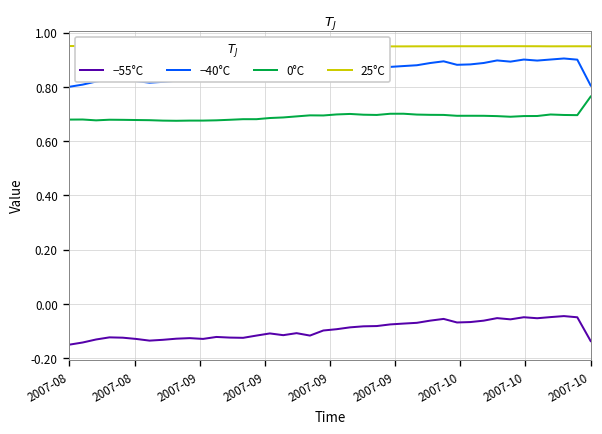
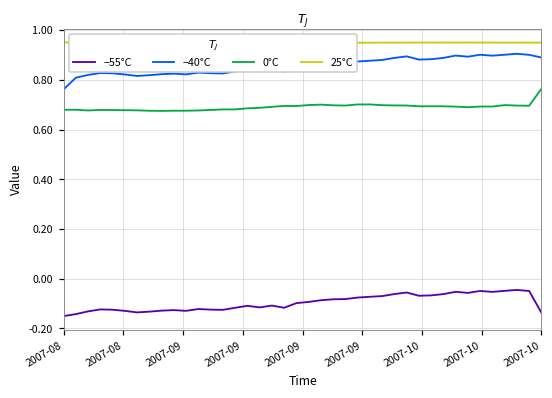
  {
    "−55°C": {
      "2007-08": -0.15,
      "2007-10": -0.14
    },
    "−40°C": {
-     "2007-08": 0.80,
-     "2007-10": 0.80
+     "2007-08": 0.76,
+     "2007-10": 0.89
    },
    "0°C": {
      "2007-08": 0.68,
      "2007-10": 0.76
    },
    "25°C": {
      "2007-08": 0.95,
      "2007-10": 0.95
    }
  }
